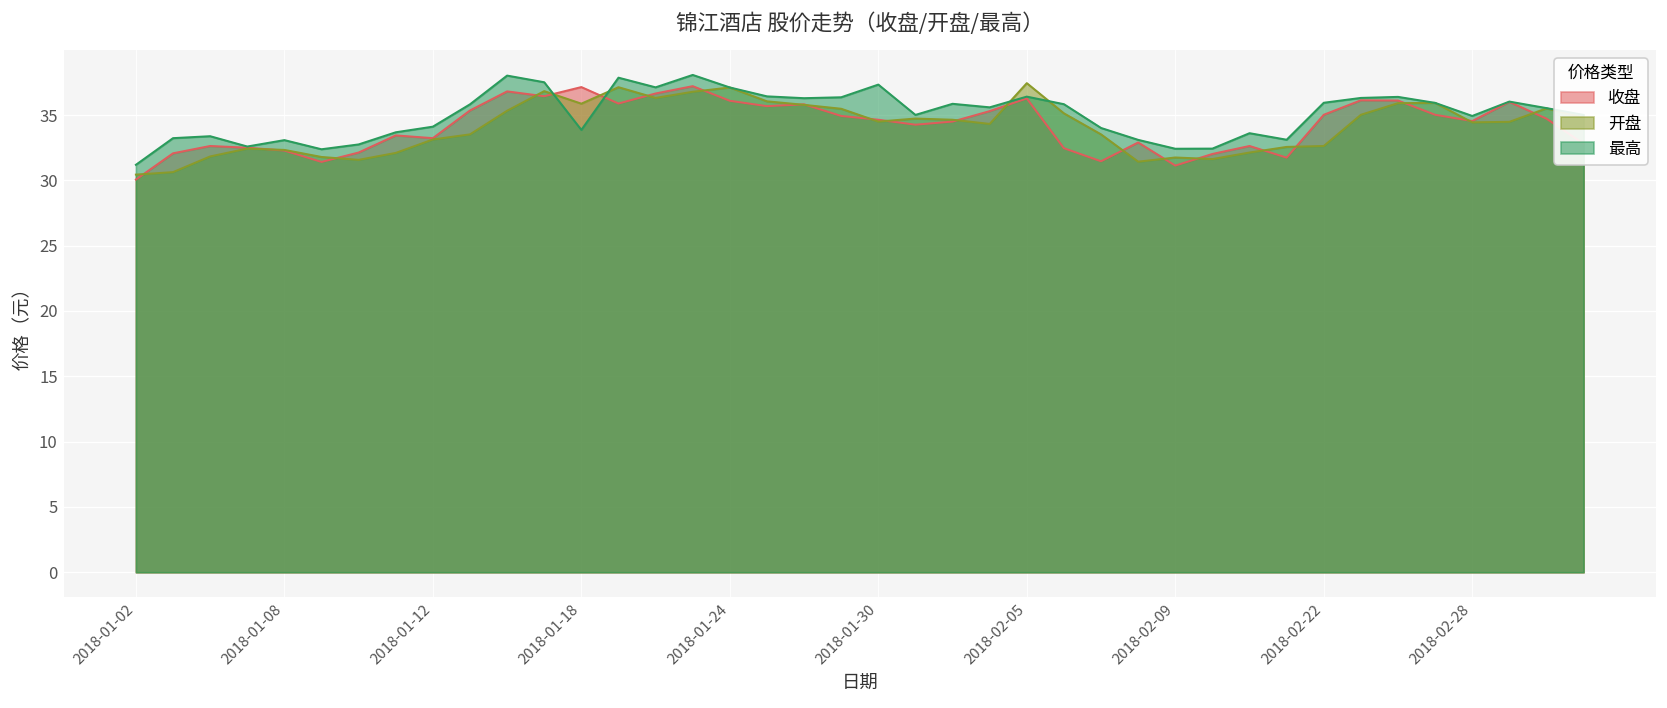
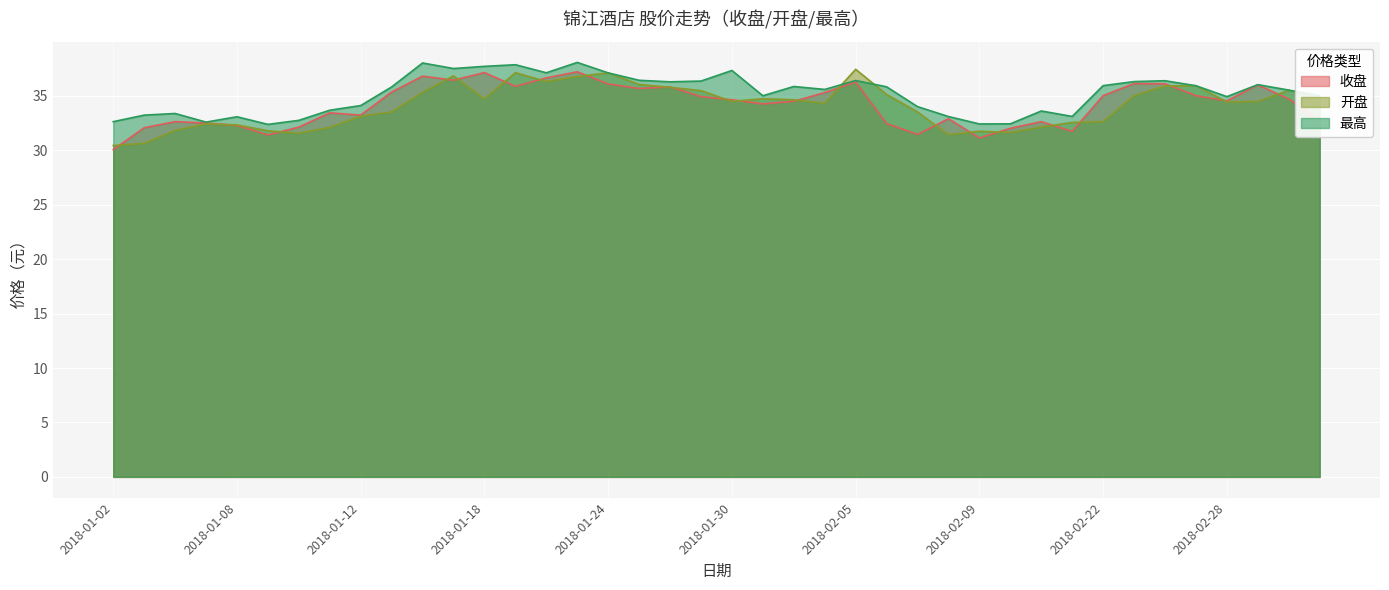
  {
    "收盘": {
      "2018-01-02": 30.1,
      "2018-01-18": 37.1,
      "2018-01-24": 36.1,
      "2018-02-09": 31.1,
      "2018-02-22": 35.0
    },
    "开盘": {
      "2018-01-02": 30.4,
-     "2018-01-18": 35.9,
+     "2018-01-18": 34.7,
      "2018-02-05": 37.4,
      "2018-02-09": 31.8,
      "2018-02-22": 32.6
    },
    "最高": {
-     "2018-01-02": 31.2,
+     "2018-01-02": 32.6,
      "2018-01-08": 33.1,
      "2018-01-12": 34.1,
-     "2018-01-18": 33.9,
+     "2018-01-18": 37.7,
      "2018-01-30": 37.3,
      "2018-02-09": 32.4,
      "2018-02-22": 35.9,
      "2018-02-28": 34.9
    }
  }
